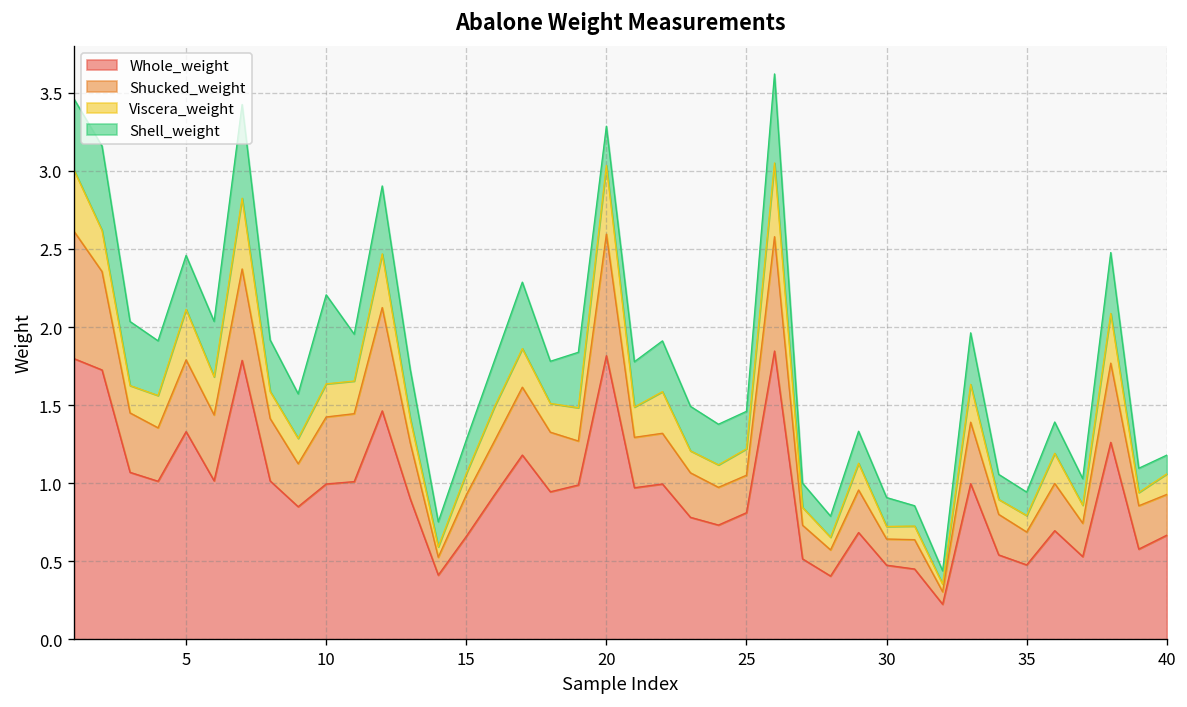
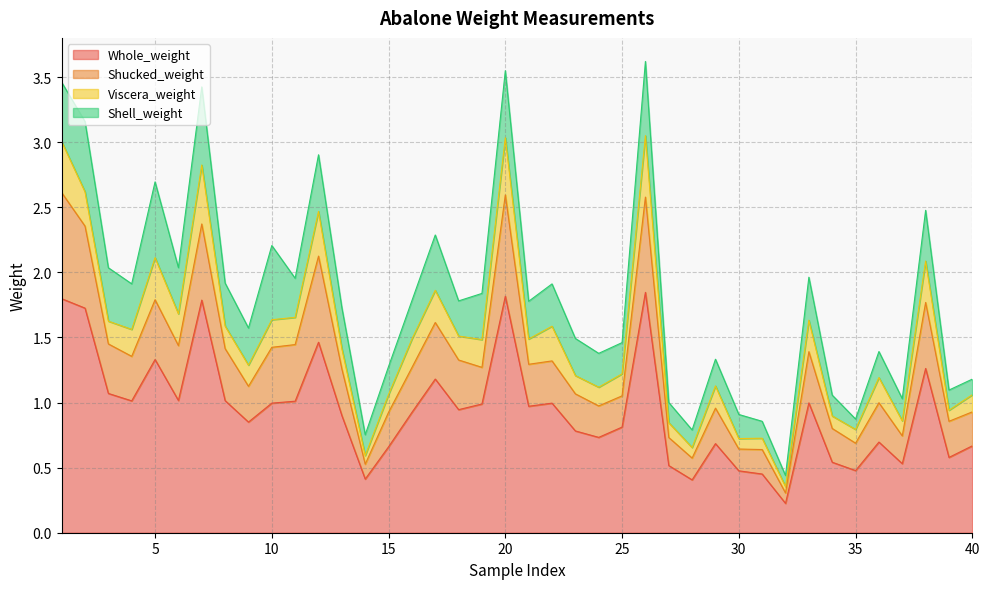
  {
    "Shell_weight": {
-     "5": 0.34,
+     "5": 0.58,
      "10": 0.57,
      "15": 0.22,
-     "20": 0.25,
+     "20": 0.52,
      "25": 0.24,
      "30": 0.19,
-     "35": 0.15,
+     "35": 0.08,
      "40": 0.12
    }
  }
